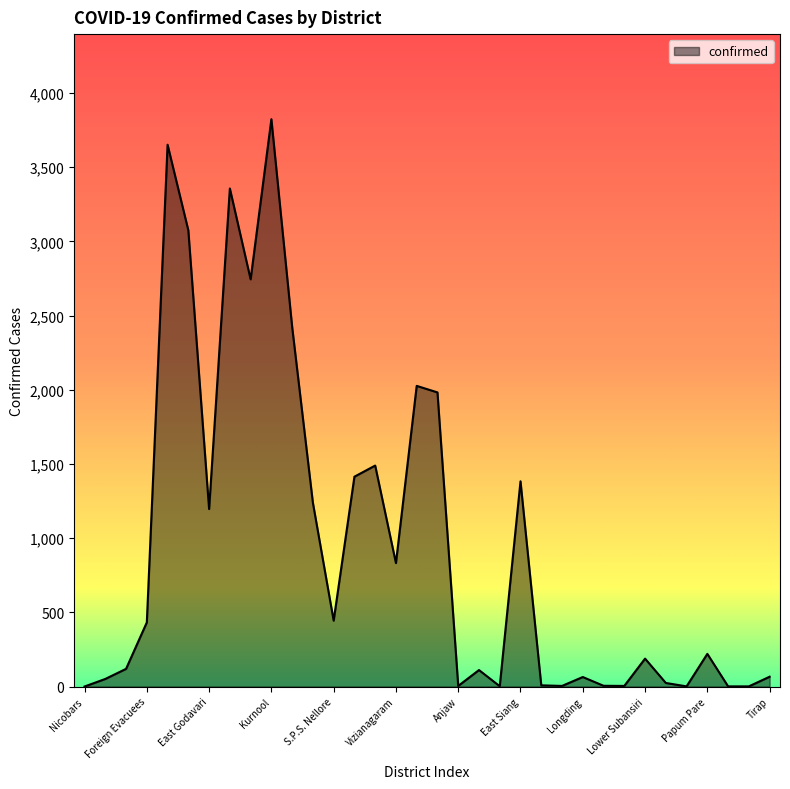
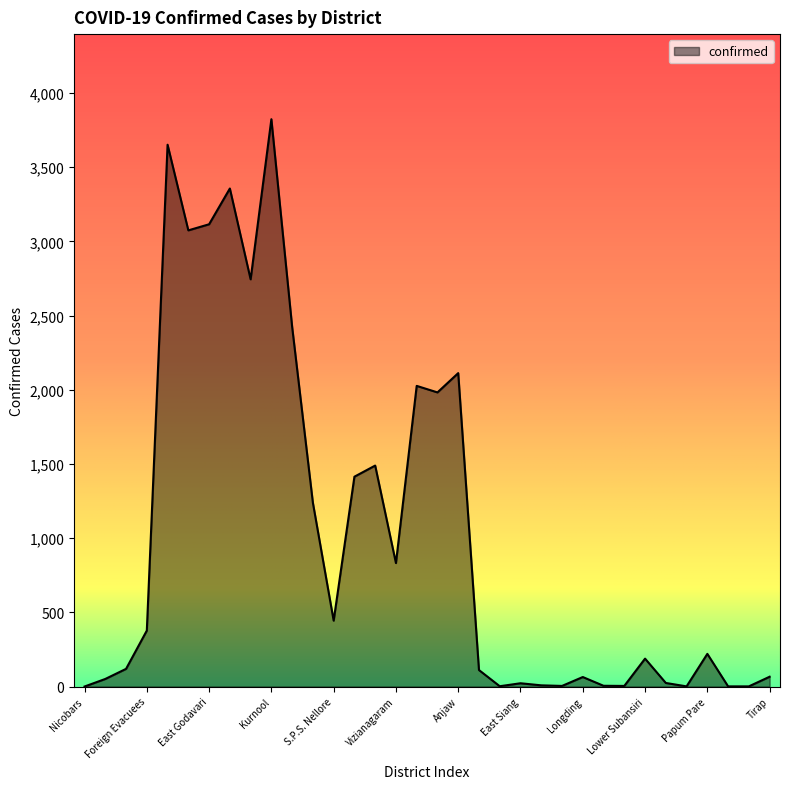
  {
    "Nicobars": "0",
-   "Foreign Evacuees": "430",
-   "East Godavari": "1,200",
+   "Foreign Evacuees": "380",
+   "East Godavari": "3,120",
    "Kurnool": "3,820",
    "S.P.S. Nellore": "440",
    "Vizianagaram": "830",
-   "Anjaw": "0",
-   "East Siang": "1,380",
+   "Anjaw": "2,110",
+   "East Siang": "20",
    "Longding": "60",
    "Lower Subansiri": "190",
    "Papum Pare": "220",
    "Tirap": "70"
  }
